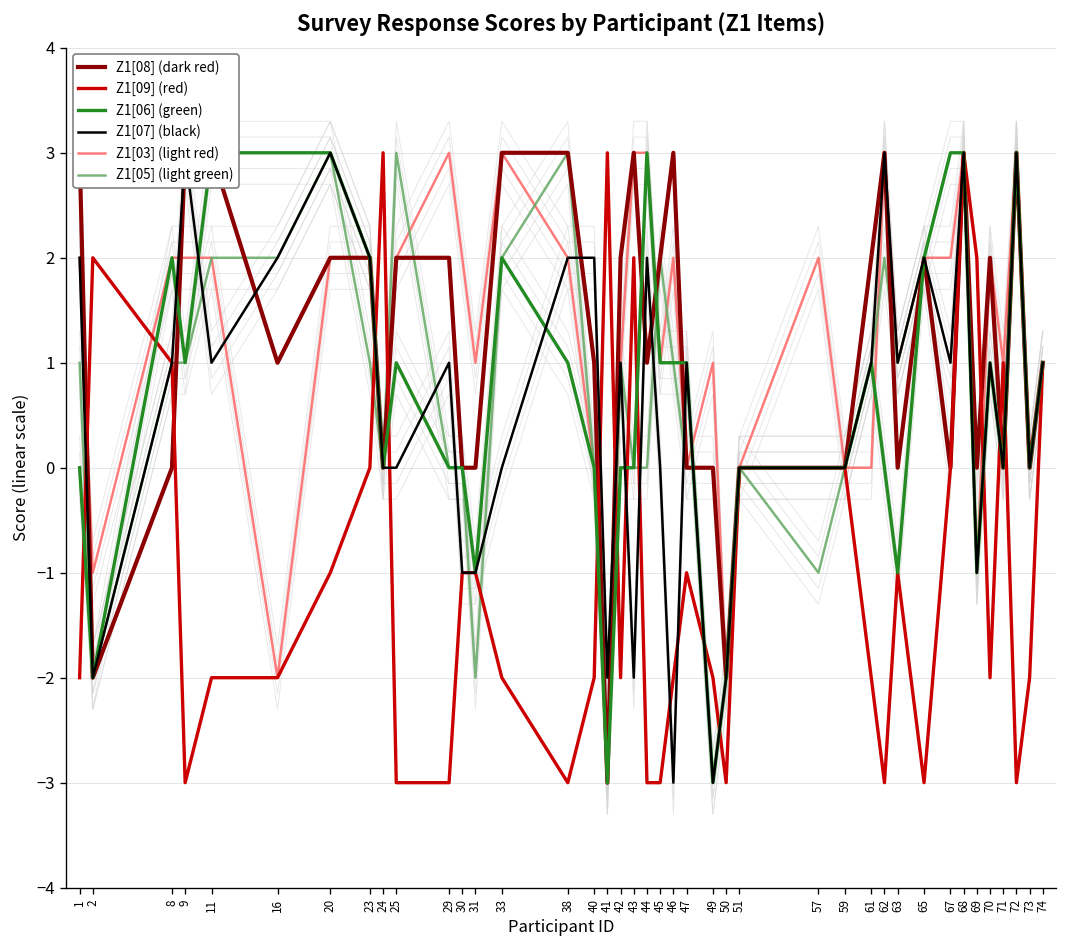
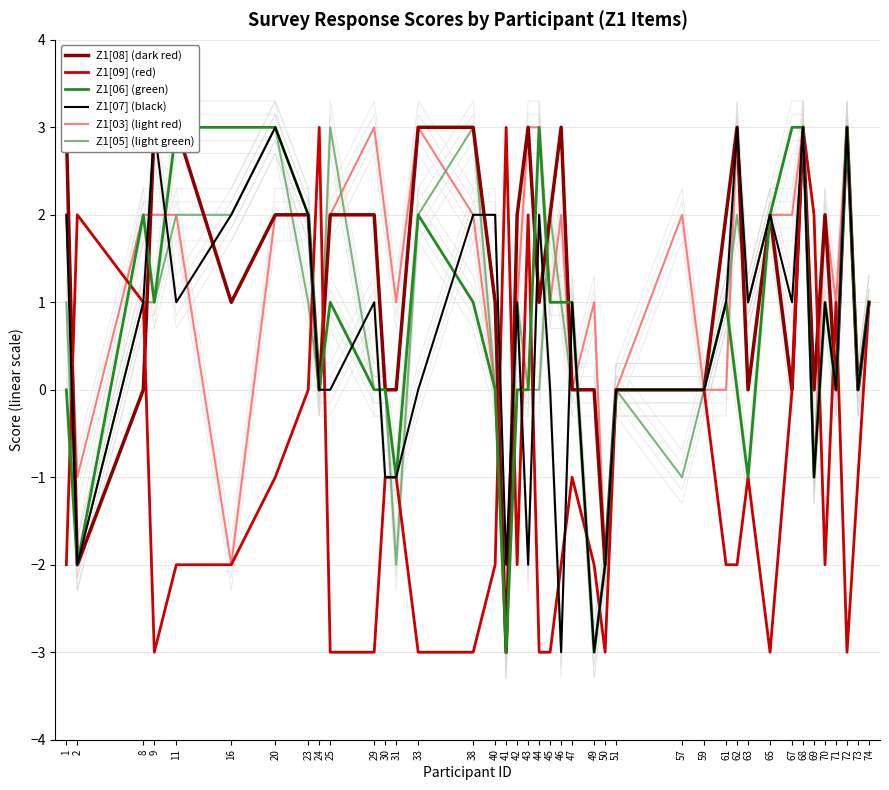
  {
    "Z1[03] (light red)": {
      "2": -1,
      "9": 2,
      "29": 3,
      "30": 2,
      "31": 1,
      "46": 2,
      "49": 1,
      "57": 2,
      "61": 0,
      "67": 2
    },
    "Z1[05] (light green)": {
      "1": 1,
      "23": 1,
      "25": 3,
      "31": -2,
      "44": 0,
      "57": -1,
      "62": 2
    },
    "Z1[06] (green)": {
      "1": 0,
      "16": 3,
      "25": 1,
      "38": 1,
      "42": 0,
      "62": 0,
      "67": 3
    },
    "Z1[07] (black)": {
      "11": 1,
      "25": 0,
      "29": 1,
      "33": 0,
      "40": 2,
      "41": -2,
      "43": -2,
      "44": 2,
      "45": 0,
      "46": -3,
      "67": 1
    },
    "Z1[08] (dark red)": {
      "8": 0,
      "16": 1,
      "29": 2,
      "31": 0,
      "40": 1,
      "42": 2,
      "44": 1,
      "46": 3,
      "61": 2,
      "63": 0
    },
    "Z1[09] (red)": {
      "1": -2,
      "2": 2,
      "9": -3,
      "11": -2,
      "20": -1,
      "23": 0,
      "24": 3,
      "25": -3,
      "29": -3,
-     "33": -2,
+     "33": -3,
      "38": -3,
      "40": -2,
      "41": 3,
      "42": -2,
      "43": 2,
      "44": -3,
      "45": -3,
      "46": -2,
      "47": -1,
      "49": -2,
      "50": -3,
      "61": -2,
-     "62": -3,
+     "62": -2,
      "65": -3,
      "69": 2,
      "70": -2,
      "72": -3,
-     "73": -2
+     "73": -1
    }
  }
